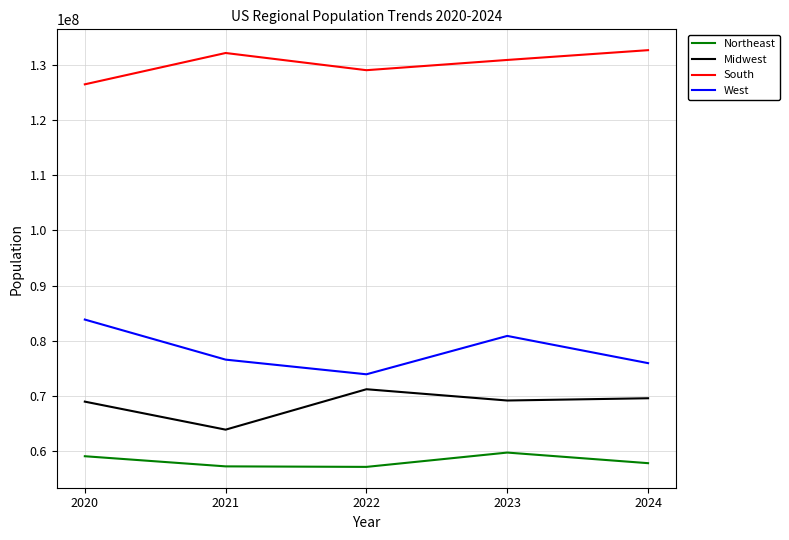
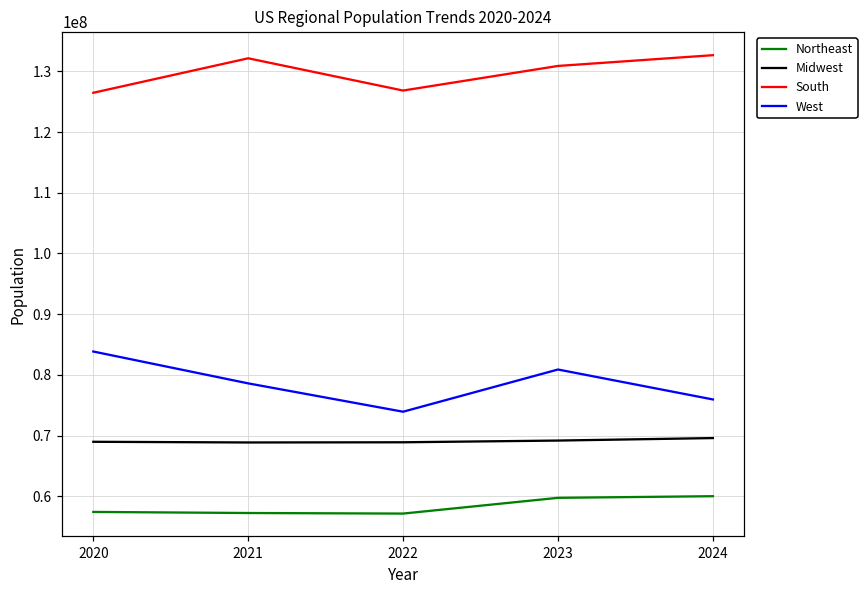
  {
    "Northeast": {
-     "2020": 59000000,
+     "2020": 57000000,
      "2021": 57000000,
      "2022": 57000000,
      "2023": 60000000,
-     "2024": 58000000
+     "2024": 60000000
    },
    "Midwest": {
      "2020": 69000000,
-     "2021": 64000000,
-     "2022": 71000000,
+     "2021": 69000000,
+     "2022": 69000000,
      "2023": 69000000,
      "2024": 70000000
    },
    "South": {
      "2020": 126000000,
      "2021": 132000000,
-     "2022": 129000000,
+     "2022": 127000000,
      "2023": 131000000,
      "2024": 133000000
    },
    "West": {
      "2020": 84000000,
-     "2021": 77000000,
+     "2021": 79000000,
      "2022": 74000000,
      "2023": 81000000,
      "2024": 76000000
    }
  }
